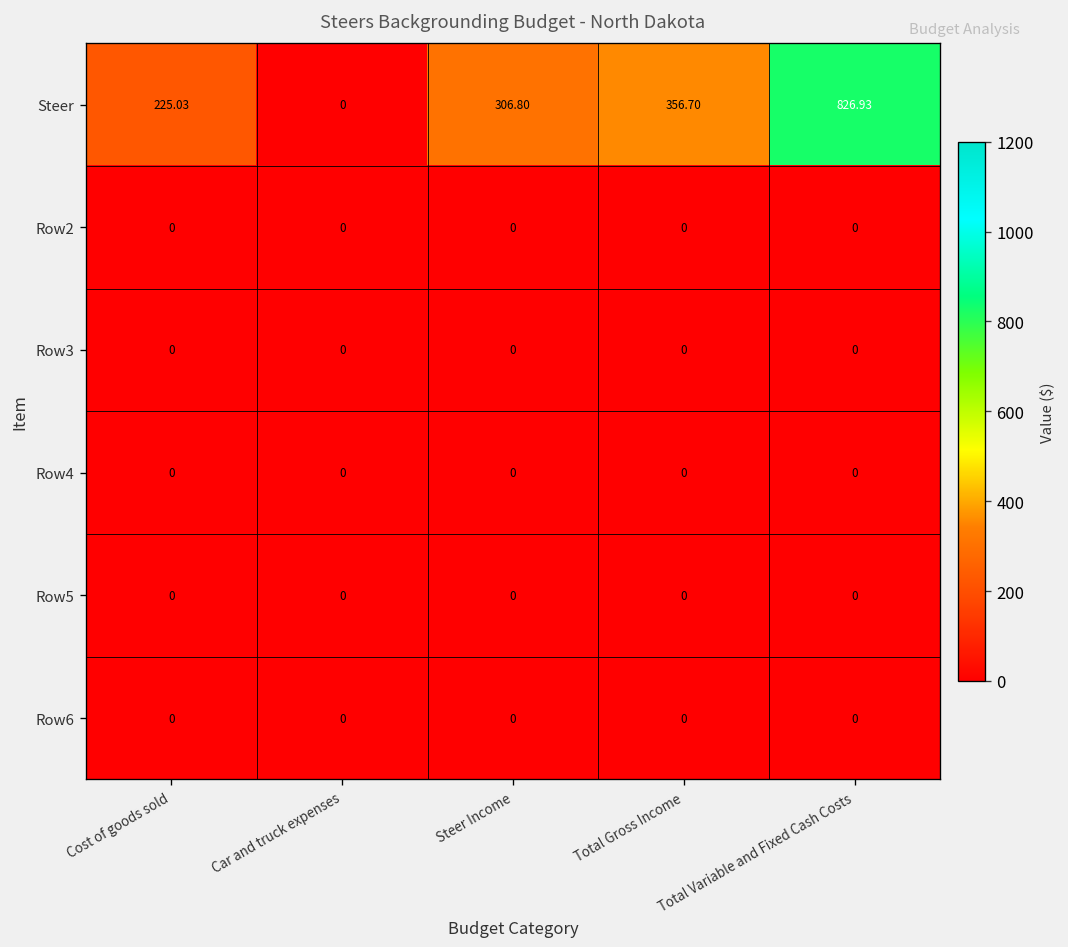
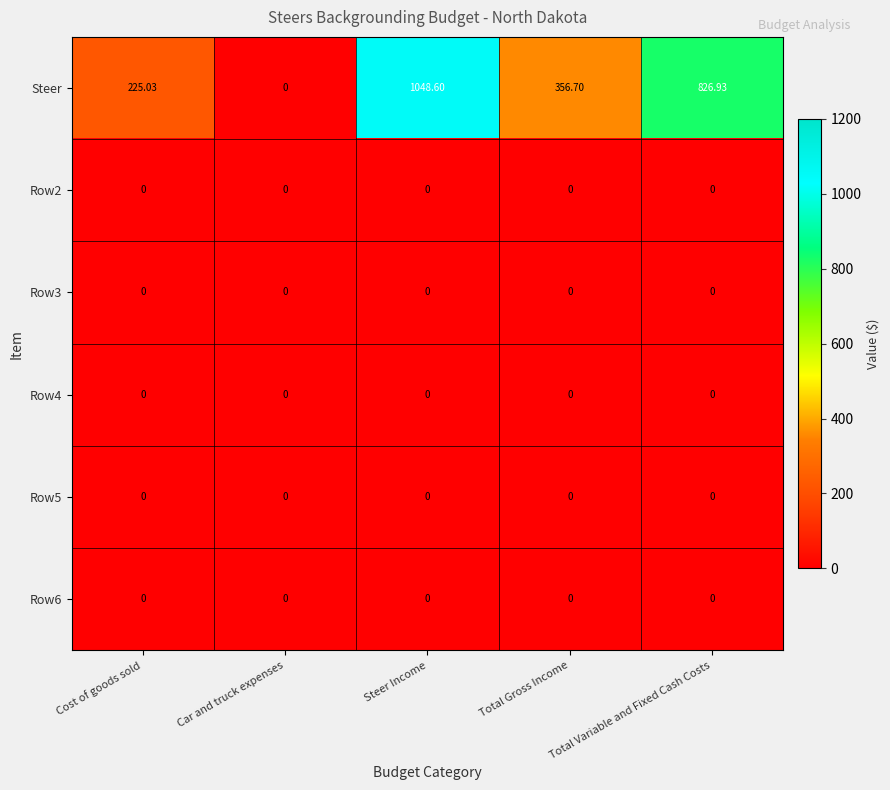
  {
    "Steer": {
      "Cost of goods sold": 225.03,
      "Car and truck expenses": 0,
-     "Steer Income": 306.80,
+     "Steer Income": 1048.60,
      "Total Gross Income": 356.70,
      "Total Variable and Fixed Cash Costs": 826.93
    },
    "Row2": {
      "Cost of goods sold": 0,
      "Car and truck expenses": 0,
      "Steer Income": 0,
      "Total Gross Income": 0,
      "Total Variable and Fixed Cash Costs": 0
    },
    "Row3": {
      "Cost of goods sold": 0,
      "Car and truck expenses": 0,
      "Steer Income": 0,
      "Total Gross Income": 0,
      "Total Variable and Fixed Cash Costs": 0
    },
    "Row4": {
      "Cost of goods sold": 0,
      "Car and truck expenses": 0,
      "Steer Income": 0,
      "Total Gross Income": 0,
      "Total Variable and Fixed Cash Costs": 0
    },
    "Row5": {
      "Cost of goods sold": 0,
      "Car and truck expenses": 0,
      "Steer Income": 0,
      "Total Gross Income": 0,
      "Total Variable and Fixed Cash Costs": 0
    },
    "Row6": {
      "Cost of goods sold": 0,
      "Car and truck expenses": 0,
      "Steer Income": 0,
      "Total Gross Income": 0,
      "Total Variable and Fixed Cash Costs": 0
    }
  }
